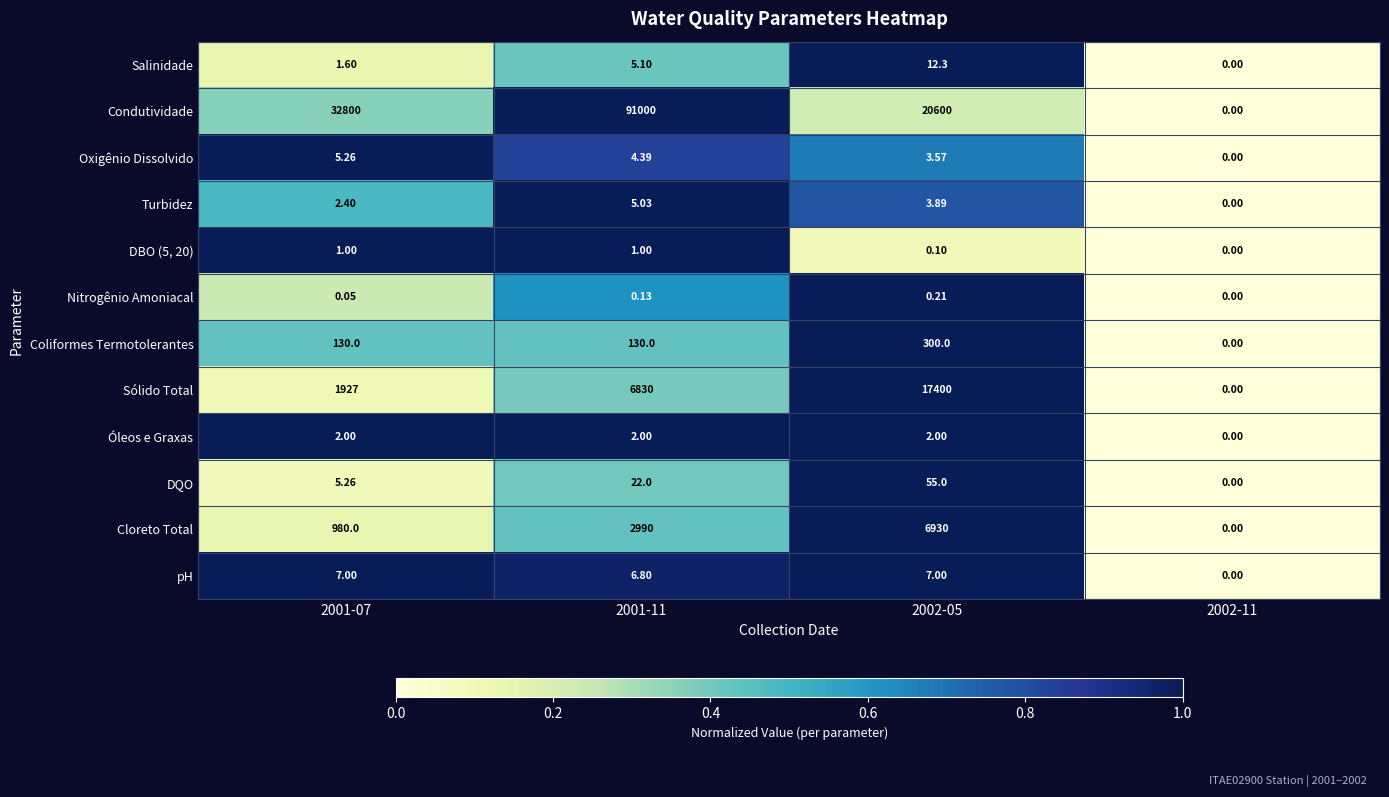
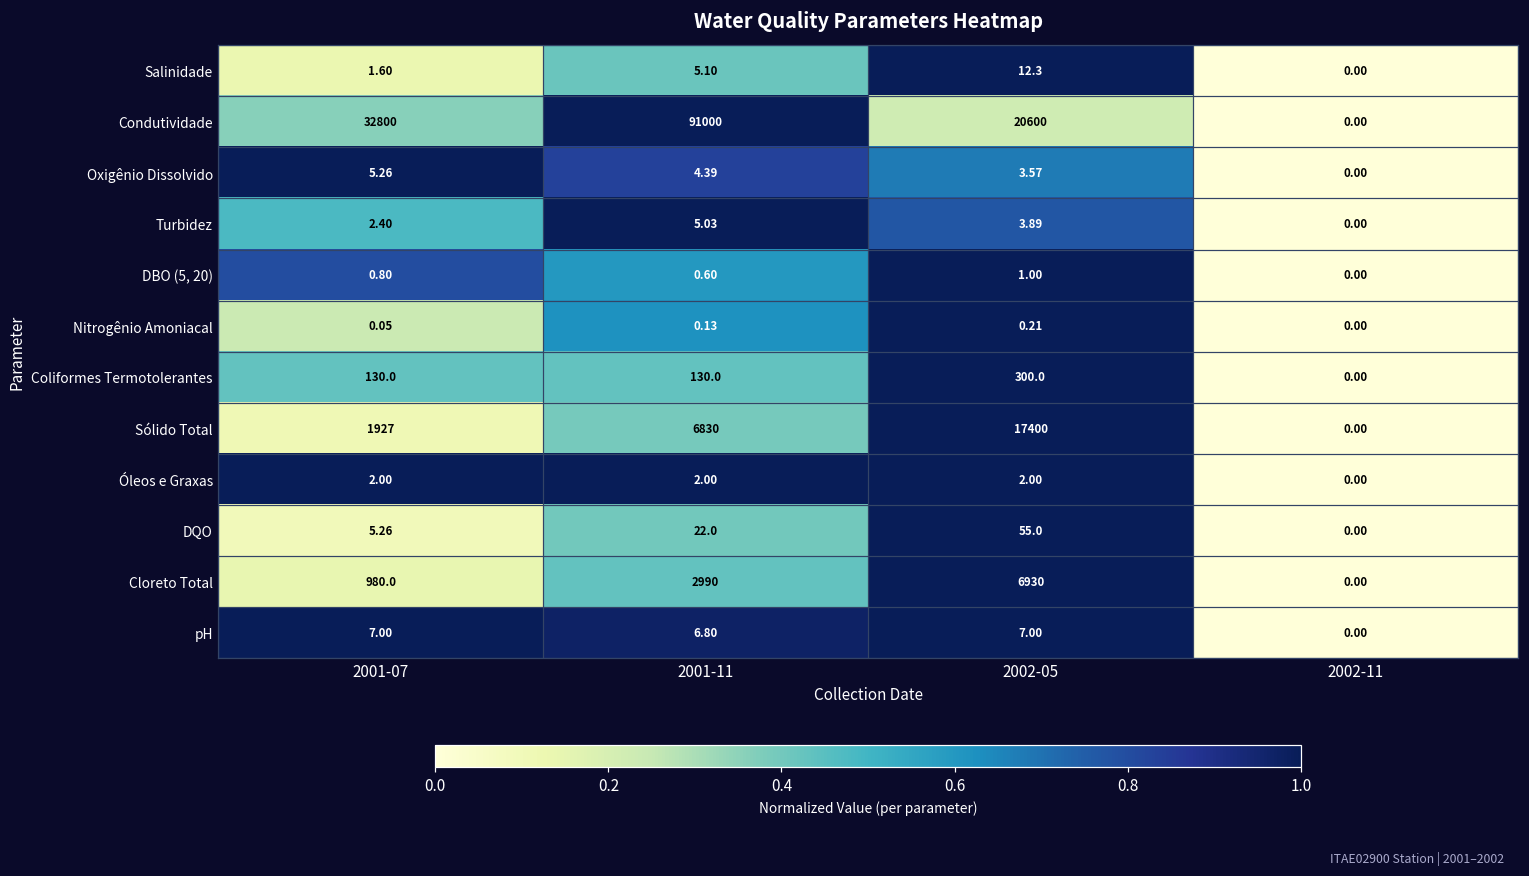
  {
    "Salinidade": {
      "2001-07": 1.60,
      "2001-11": 5.10,
      "2002-05": 12.3,
      "2002-11": 0.00
    },
    "Condutividade": {
      "2001-07": 32800,
      "2001-11": 91000,
      "2002-05": 20600,
      "2002-11": 0.00
    },
    "Oxigênio Dissolvido": {
      "2001-07": 5.26,
      "2001-11": 4.39,
      "2002-05": 3.57,
      "2002-11": 0.00
    },
    "Turbidez": {
      "2001-07": 2.40,
      "2001-11": 5.03,
      "2002-05": 3.89,
      "2002-11": 0.00
    },
    "DBO (5, 20)": {
-     "2001-07": 1.00,
-     "2001-11": 1.00,
-     "2002-05": 0.10,
+     "2001-07": 0.80,
+     "2001-11": 0.60,
+     "2002-05": 1.00,
      "2002-11": 0.00
    },
    "Nitrogênio Amoniacal": {
      "2001-07": 0.05,
      "2001-11": 0.13,
      "2002-05": 0.21,
      "2002-11": 0.00
    },
    "Coliformes Termotolerantes": {
      "2001-07": 130.0,
      "2001-11": 130.0,
      "2002-05": 300.0,
      "2002-11": 0.00
    },
    "Sólido Total": {
      "2001-07": 1927,
      "2001-11": 6830,
      "2002-05": 17400,
      "2002-11": 0.00
    },
    "Óleos e Graxas": {
      "2001-07": 2.00,
      "2001-11": 2.00,
      "2002-05": 2.00,
      "2002-11": 0.00
    },
    "DQO": {
      "2001-07": 5.26,
      "2001-11": 22.0,
      "2002-05": 55.0,
      "2002-11": 0.00
    },
    "Cloreto Total": {
      "2001-07": 980.0,
      "2001-11": 2990,
      "2002-05": 6930,
      "2002-11": 0.00
    },
    "pH": {
      "2001-07": 7.00,
      "2001-11": 6.80,
      "2002-05": 7.00,
      "2002-11": 0.00
    }
  }
